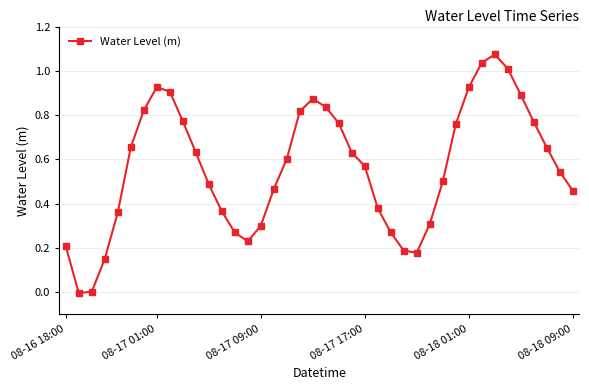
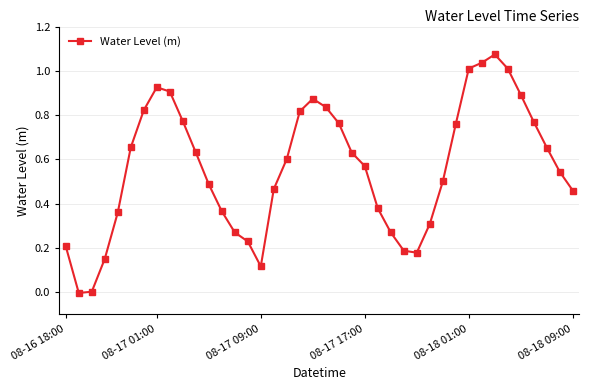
  {
    "08-16 18:00": 0.21,
    "08-17 01:00": 0.93,
-   "08-17 09:00": 0.30,
+   "08-17 09:00": 0.12,
    "08-17 17:00": 0.57,
-   "08-18 01:00": 0.93,
+   "08-18 01:00": 1.01,
    "08-18 09:00": 0.46
  }
